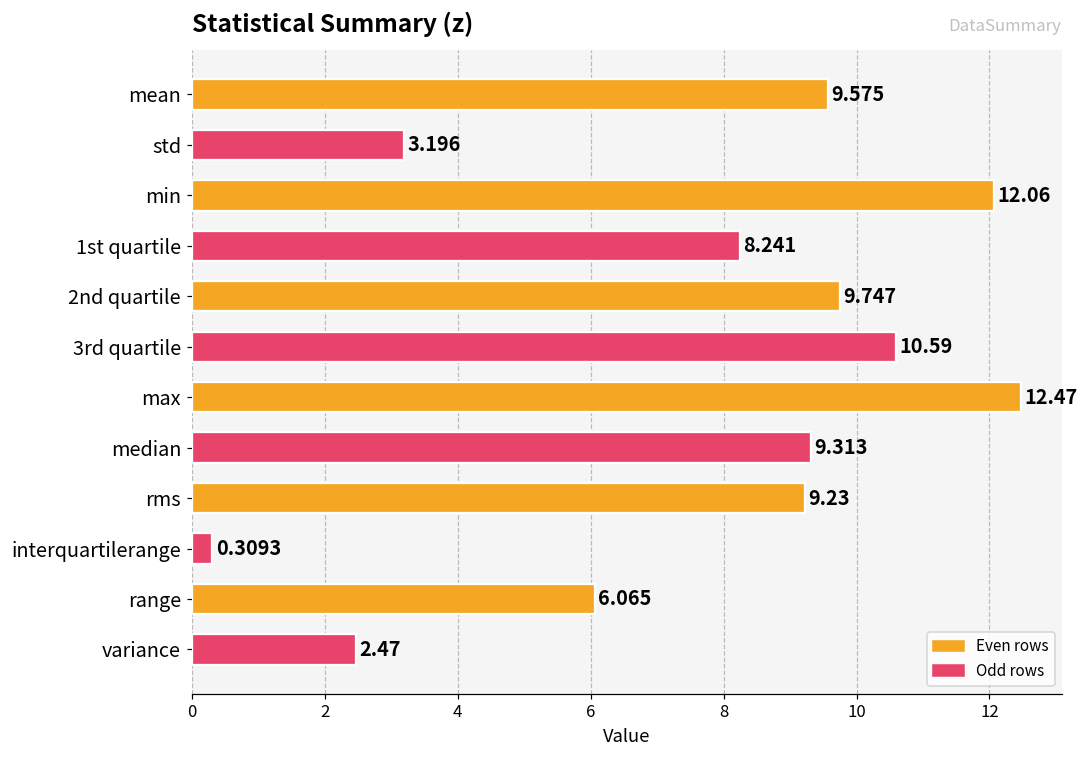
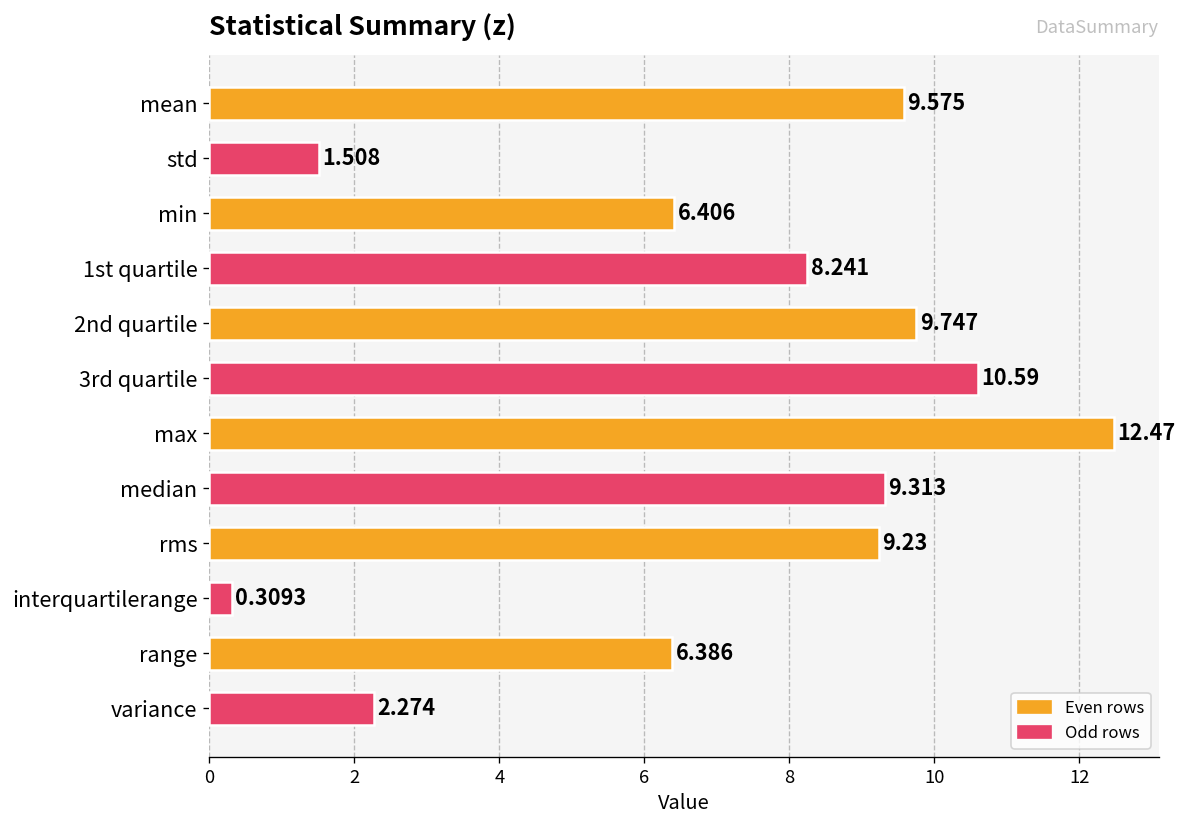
  {
    "mean": 9.575,
-   "std": 3.196,
-   "min": 12.06,
+   "std": 1.508,
+   "min": 6.406,
    "1st quartile": 8.241,
    "2nd quartile": 9.747,
    "3rd quartile": 10.59,
    "max": 12.47,
    "median": 9.313,
    "rms": 9.23,
    "interquartilerange": 0.3093,
-   "range": 6.065,
-   "variance": 2.47
+   "range": 6.386,
+   "variance": 2.274
  }
